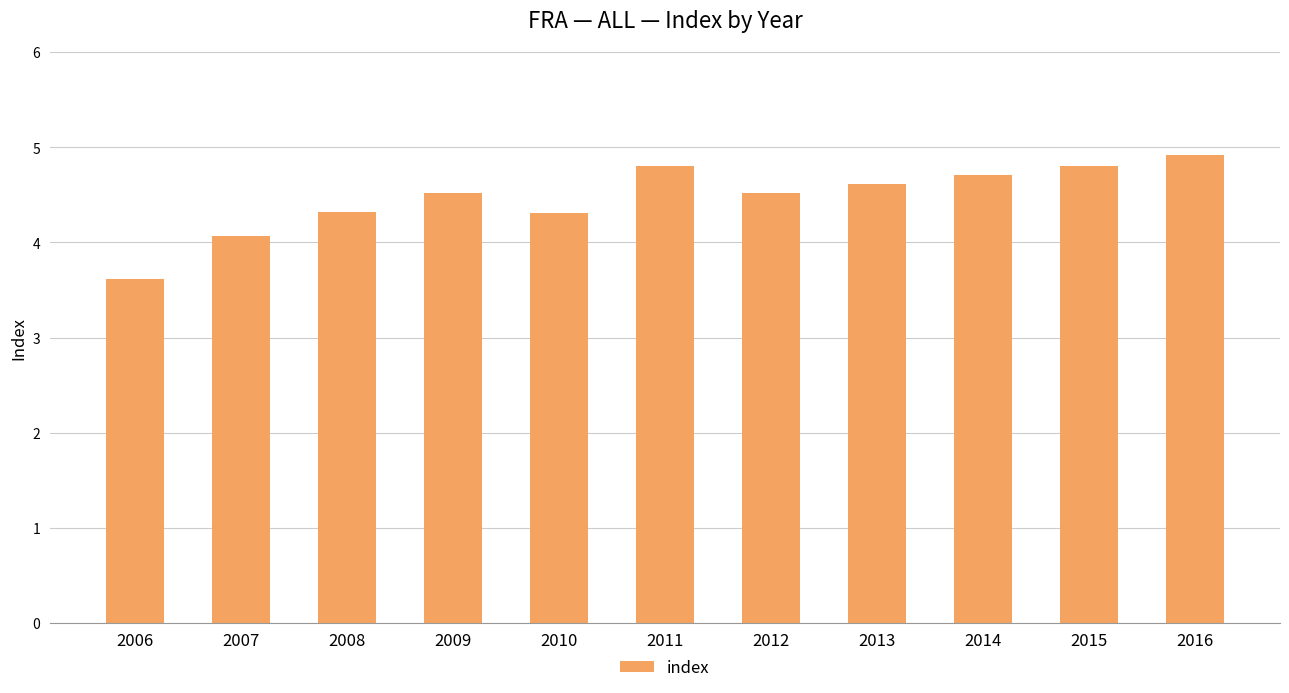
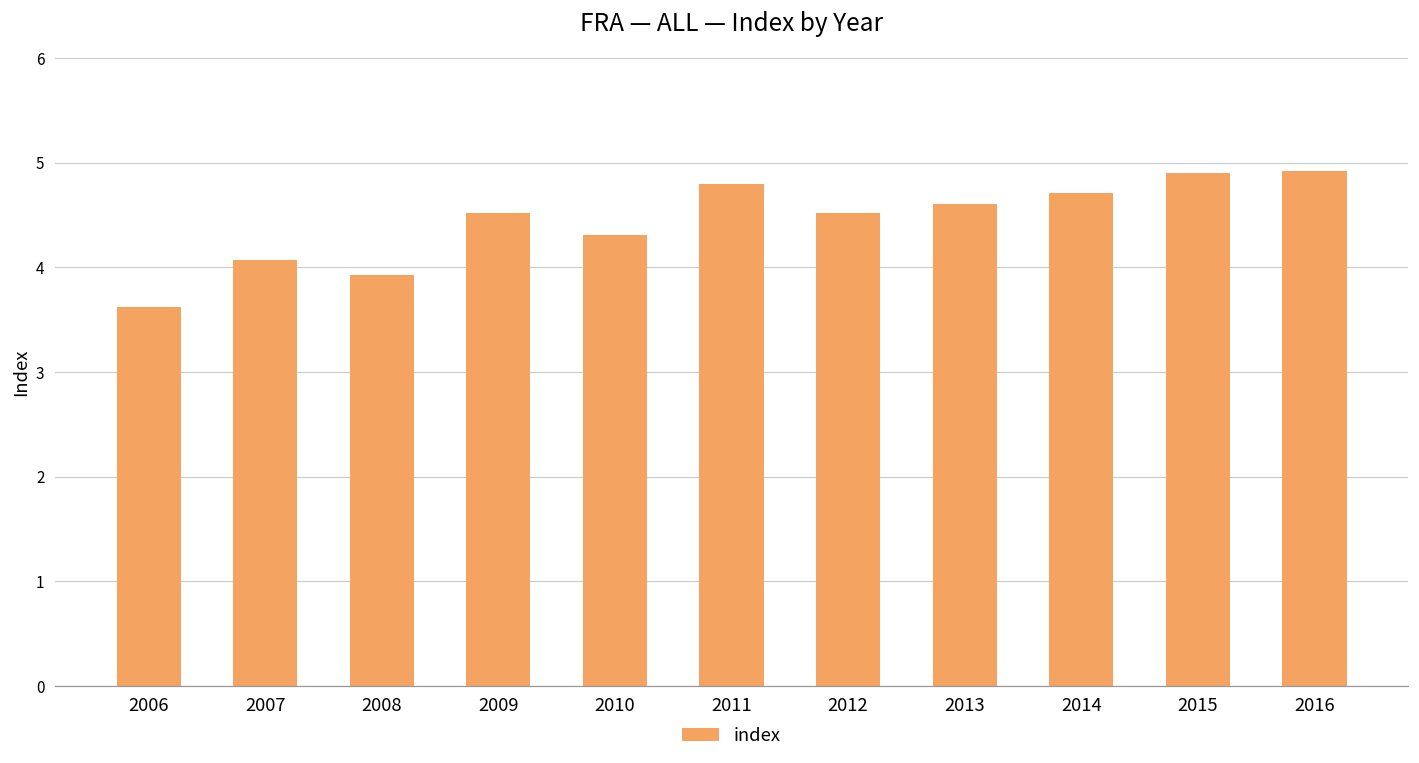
  {
    "2006": 3.6,
    "2007": 4.1,
-   "2008": 4.3,
+   "2008": 3.9,
    "2009": 4.5,
    "2010": 4.3,
    "2011": 4.8,
    "2012": 4.5,
    "2013": 4.6,
    "2014": 4.7,
-   "2015": 4.8,
+   "2015": 4.9,
    "2016": 4.9
  }
